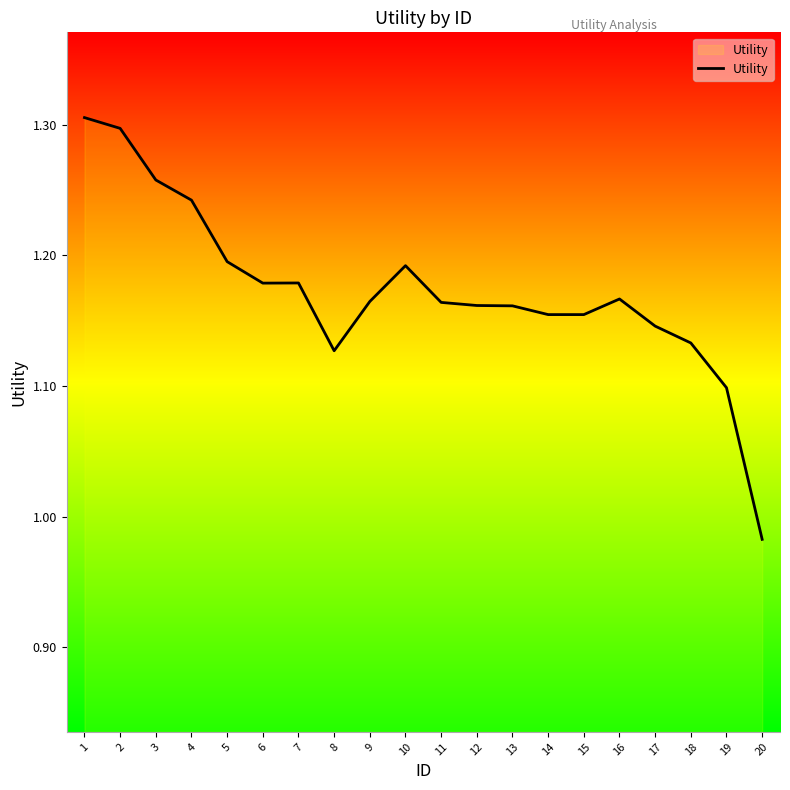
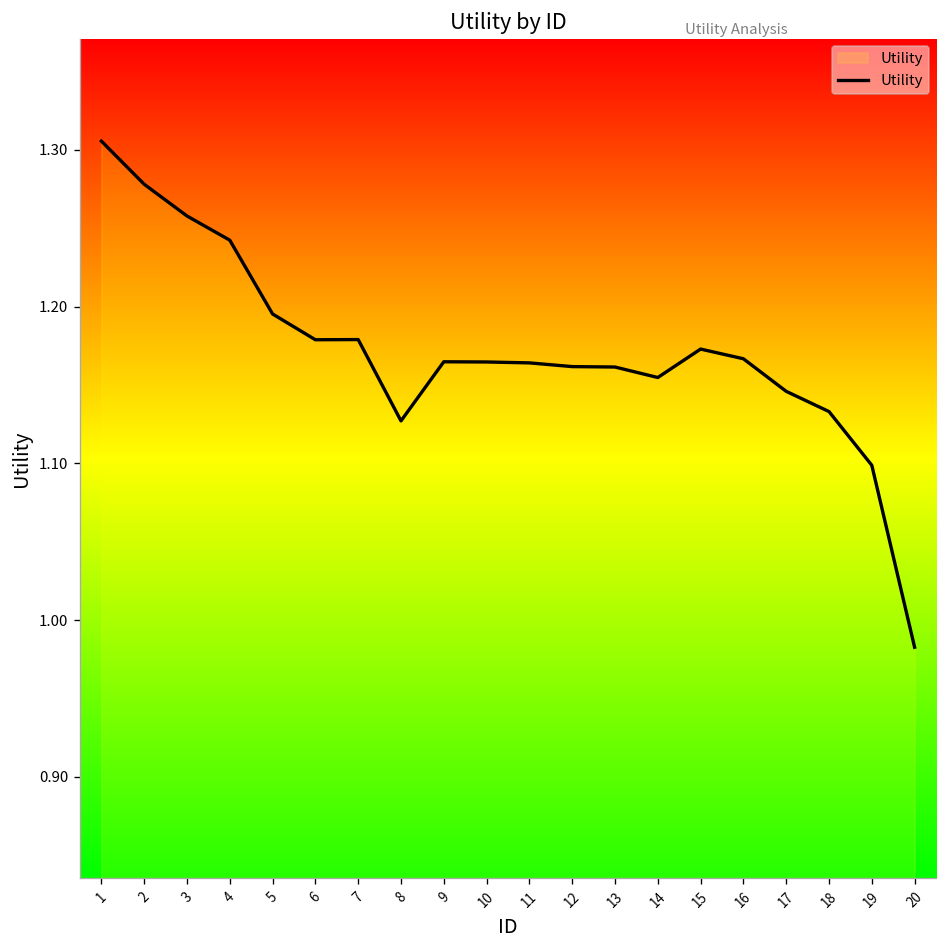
  {
    "1": 1.306,
-   "2": 1.297,
+   "2": 1.278,
    "3": 1.258,
    "4": 1.242,
    "5": 1.195,
    "6": 1.179,
    "7": 1.179,
    "8": 1.127,
    "9": 1.165,
-   "10": 1.192,
+   "10": 1.165,
    "11": 1.164,
    "12": 1.162,
    "13": 1.161,
    "14": 1.155,
-   "15": 1.155,
+   "15": 1.173,
    "16": 1.167,
    "17": 1.146,
    "18": 1.133,
    "19": 1.099,
    "20": 0.983
  }
